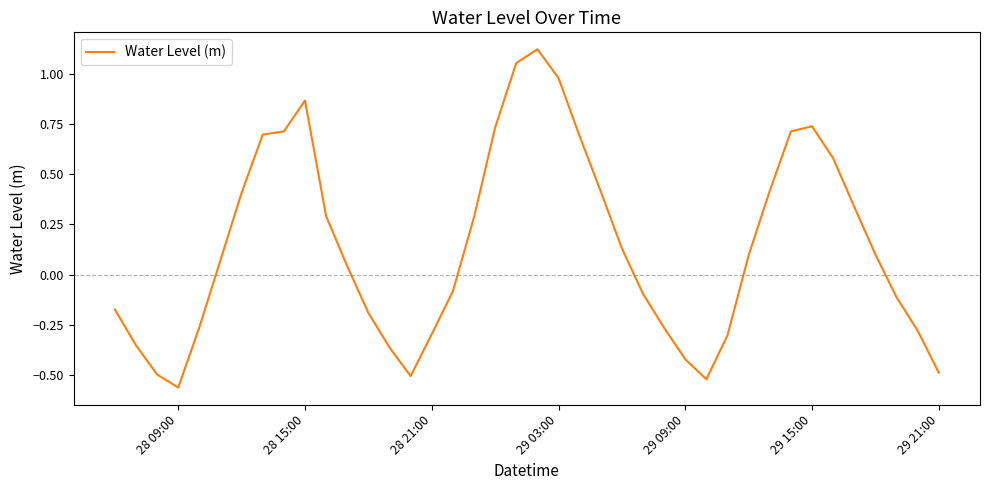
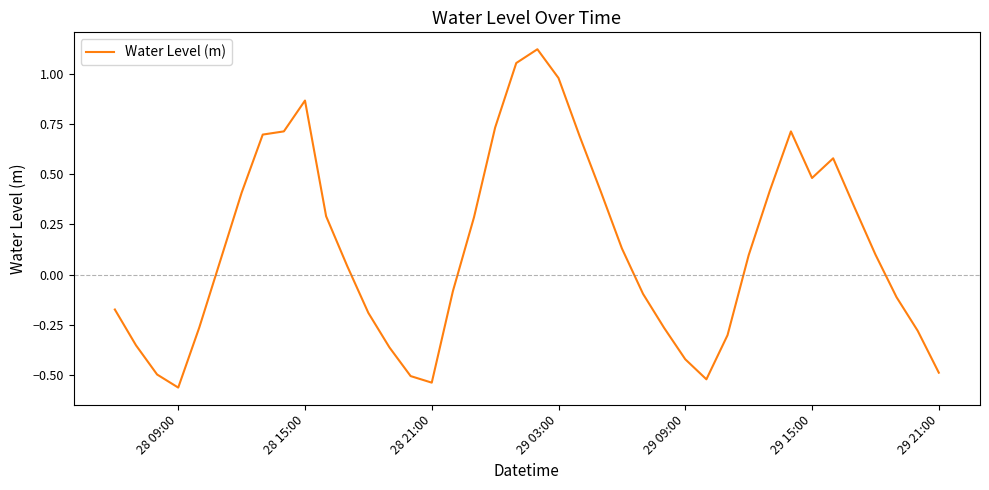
  {
    "28 09:00": -0.56,
    "28 15:00": 0.87,
-   "28 21:00": -0.30,
+   "28 21:00": -0.54,
    "29 03:00": 0.98,
    "29 09:00": -0.42,
-   "29 15:00": 0.74,
+   "29 15:00": 0.48,
    "29 21:00": -0.49
  }
